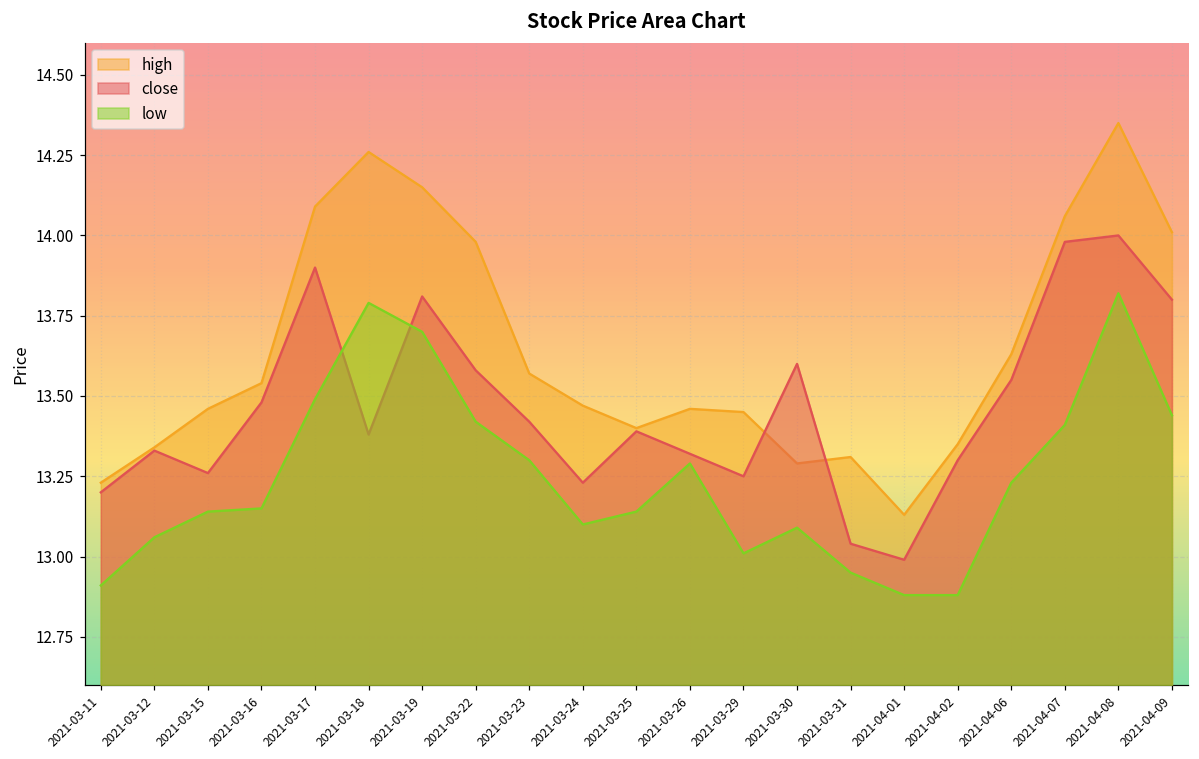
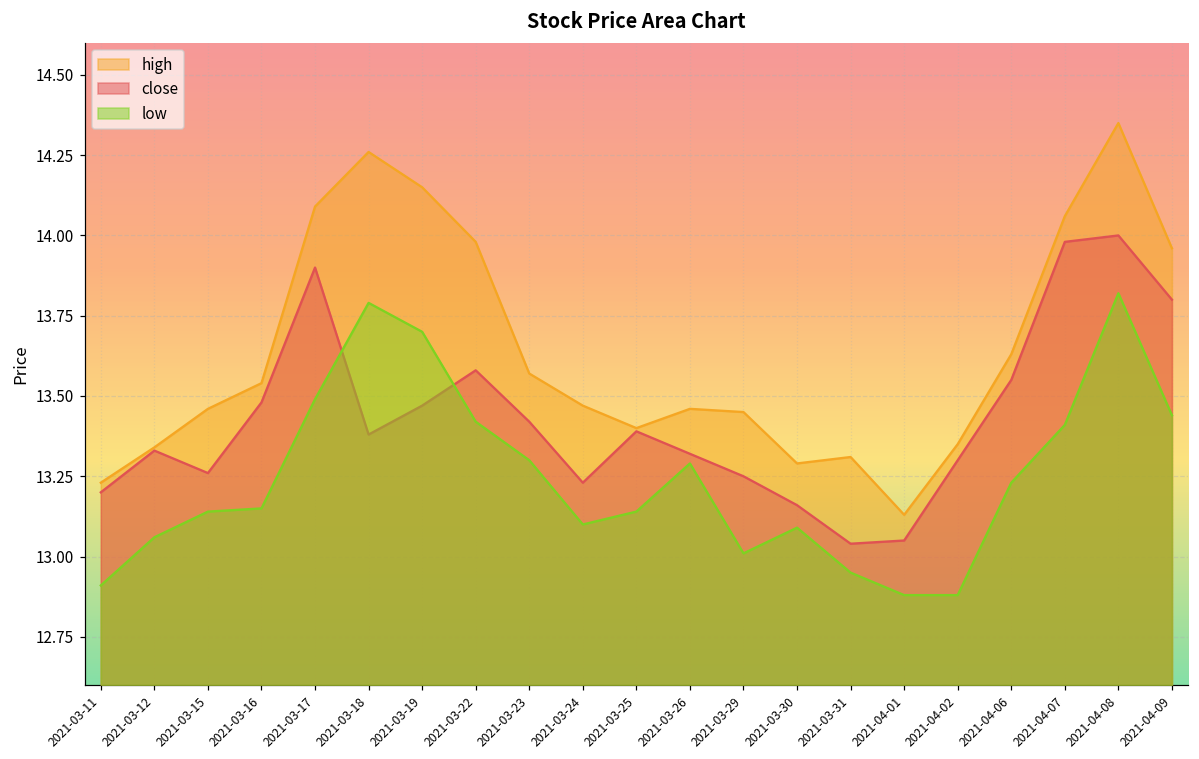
  {
    "high": {
      "2021-03-11": 13.23,
      "2021-03-12": 13.34,
      "2021-03-15": 13.46,
      "2021-03-16": 13.54,
      "2021-03-17": 14.09,
      "2021-03-18": 14.26,
      "2021-03-19": 14.15,
      "2021-03-22": 13.98,
      "2021-03-23": 13.57,
      "2021-03-24": 13.47,
      "2021-03-25": 13.40,
      "2021-03-26": 13.46,
      "2021-03-29": 13.45,
      "2021-03-30": 13.29,
      "2021-03-31": 13.31,
      "2021-04-01": 13.13,
      "2021-04-02": 13.35,
      "2021-04-06": 13.63,
      "2021-04-07": 14.06,
      "2021-04-08": 14.35,
-     "2021-04-09": 14.01
+     "2021-04-09": 13.96
    },
    "close": {
      "2021-03-11": 13.20,
      "2021-03-12": 13.33,
      "2021-03-15": 13.26,
      "2021-03-16": 13.48,
      "2021-03-17": 13.90,
      "2021-03-18": 13.38,
-     "2021-03-19": 13.81,
+     "2021-03-19": 13.47,
      "2021-03-22": 13.58,
      "2021-03-23": 13.42,
      "2021-03-24": 13.23,
      "2021-03-25": 13.39,
      "2021-03-26": 13.32,
      "2021-03-29": 13.25,
-     "2021-03-30": 13.60,
+     "2021-03-30": 13.16,
      "2021-03-31": 13.04,
-     "2021-04-01": 12.99,
+     "2021-04-01": 13.05,
      "2021-04-02": 13.30,
      "2021-04-06": 13.55,
      "2021-04-07": 13.98,
      "2021-04-08": 14.00,
      "2021-04-09": 13.80
    },
    "low": {
      "2021-03-11": 12.91,
      "2021-03-12": 13.06,
      "2021-03-15": 13.14,
      "2021-03-16": 13.15,
      "2021-03-17": 13.49,
      "2021-03-18": 13.79,
      "2021-03-19": 13.70,
      "2021-03-22": 13.42,
      "2021-03-23": 13.30,
      "2021-03-24": 13.10,
      "2021-03-25": 13.14,
      "2021-03-26": 13.29,
      "2021-03-29": 13.01,
      "2021-03-30": 13.09,
      "2021-03-31": 12.95,
      "2021-04-01": 12.88,
      "2021-04-02": 12.88,
      "2021-04-06": 13.23,
      "2021-04-07": 13.41,
      "2021-04-08": 13.82,
      "2021-04-09": 13.44
    }
  }
